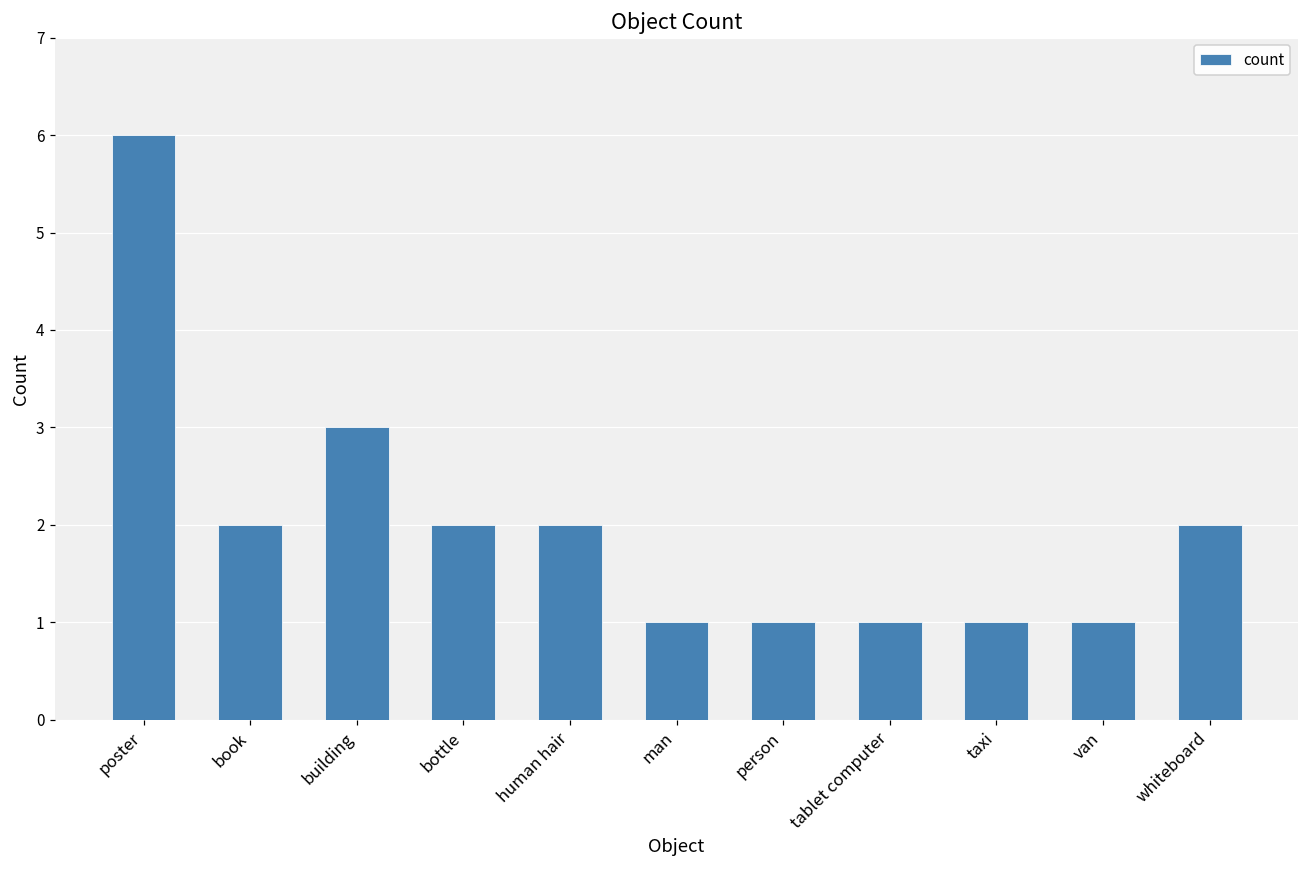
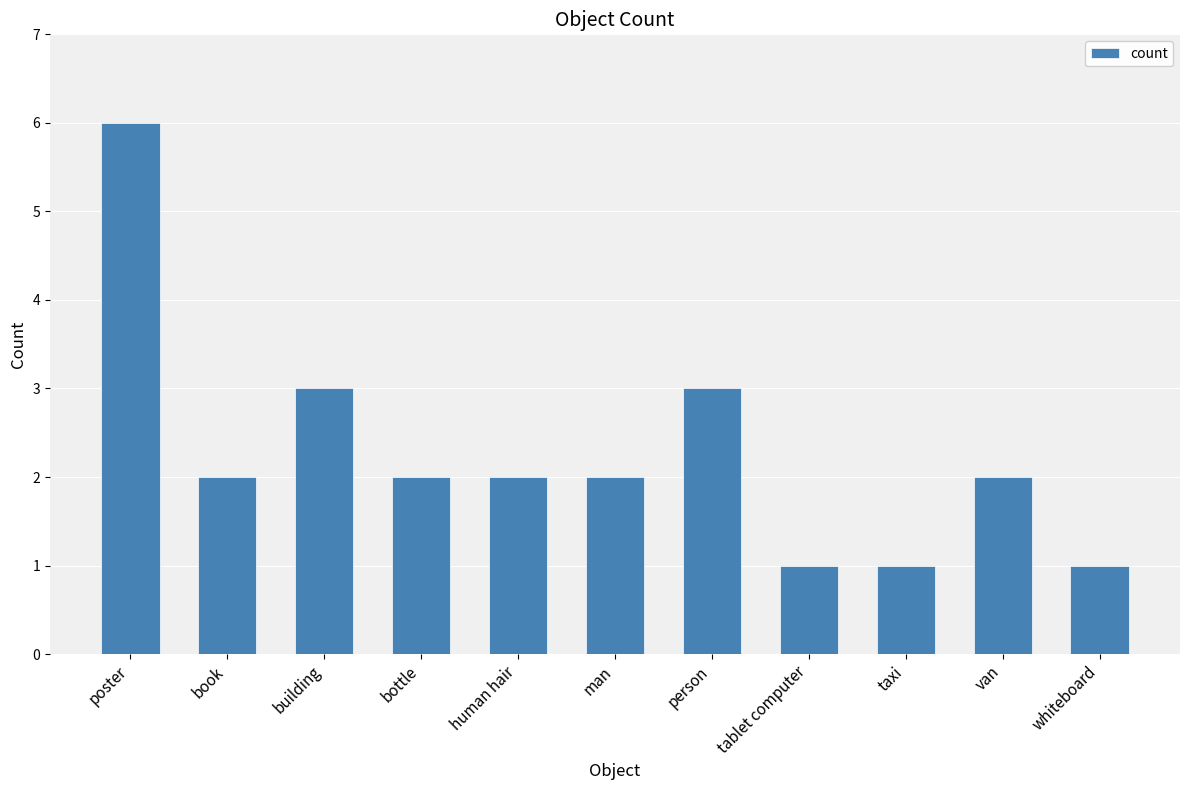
  {
    "poster": 6,
    "book": 2,
    "building": 3,
    "bottle": 2,
    "human hair": 2,
-   "man": 1,
-   "person": 1,
+   "man": 2,
+   "person": 3,
    "tablet computer": 1,
    "taxi": 1,
-   "van": 1,
-   "whiteboard": 2
+   "van": 2,
+   "whiteboard": 1
  }
